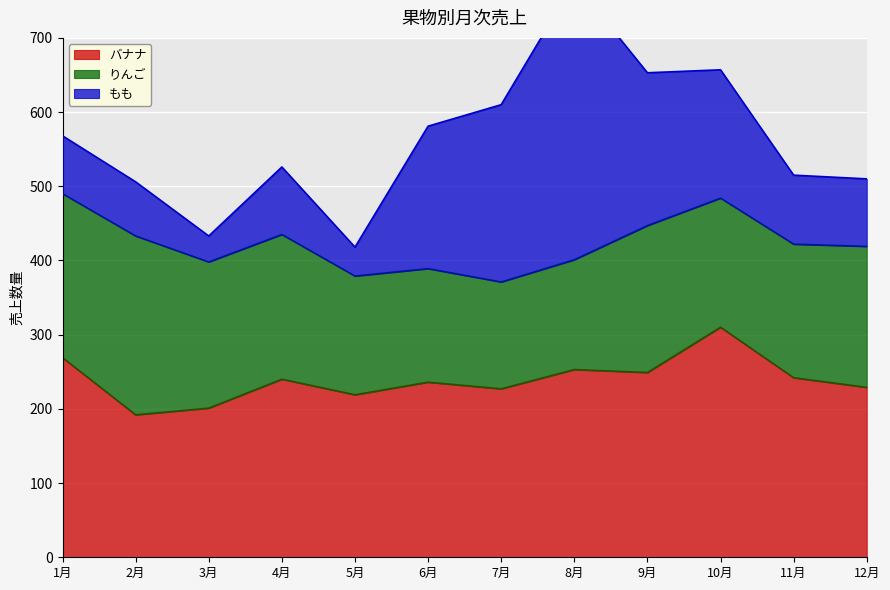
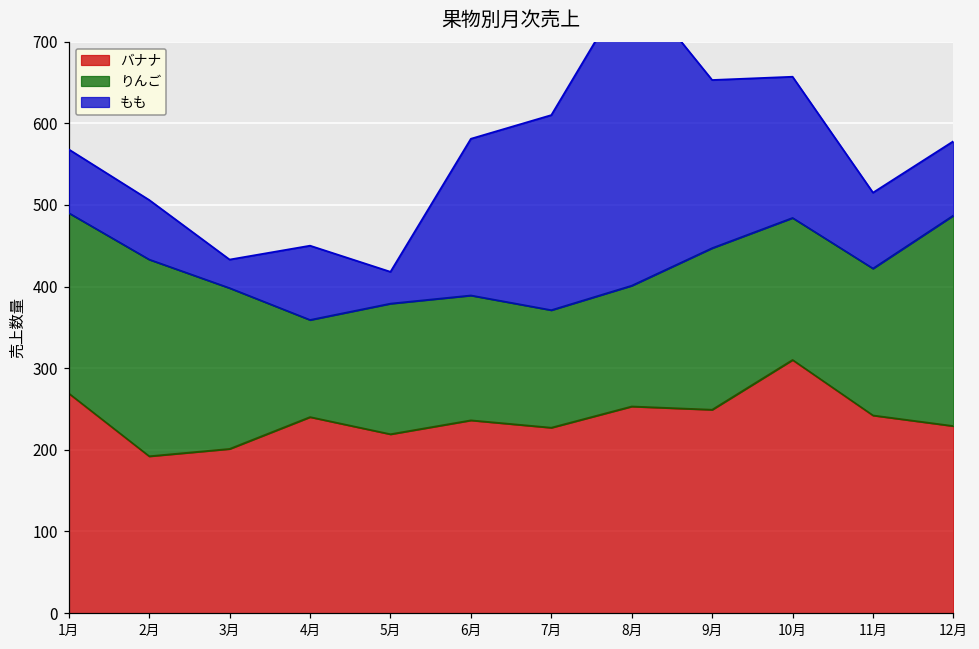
  {
    "バナナ": {
      "1月": 270,
      "2月": 190,
      "3月": 200,
      "4月": 240,
      "5月": 220,
      "6月": 240,
      "7月": 230,
      "8月": 250,
      "9月": 250,
      "10月": 310,
      "11月": 240,
      "12月": 230
    },
    "りんご": {
      "1月": 220,
      "2月": 240,
      "3月": 200,
-     "4月": 200,
+     "4月": 120,
      "5月": 160,
      "6月": 150,
      "7月": 140,
      "8月": 150,
      "9月": 200,
      "10月": 170,
      "11月": 180,
-     "12月": 190
+     "12月": 260
    },
    "もも": {
      "1月": 80,
      "2月": 70,
      "3月": 40,
      "4月": 90,
      "5月": 40,
      "6月": 190,
      "7月": 240,
      "9月": 210,
      "10月": 170,
      "11月": 90,
      "12月": 90
    }
  }
